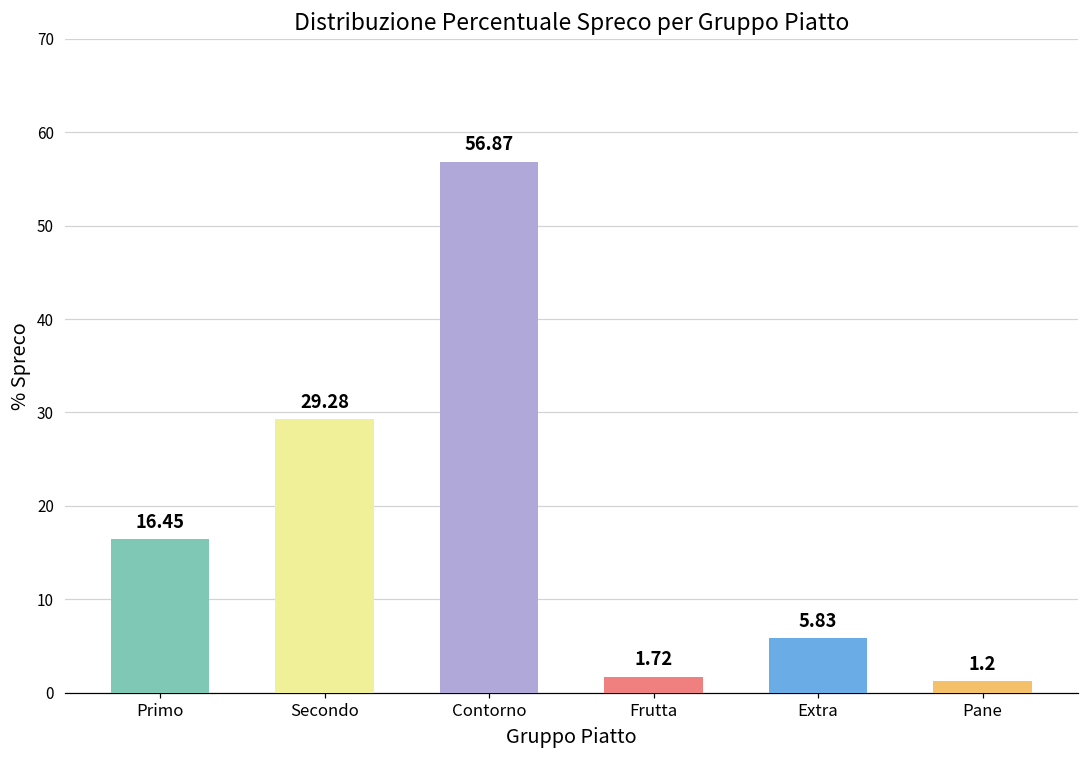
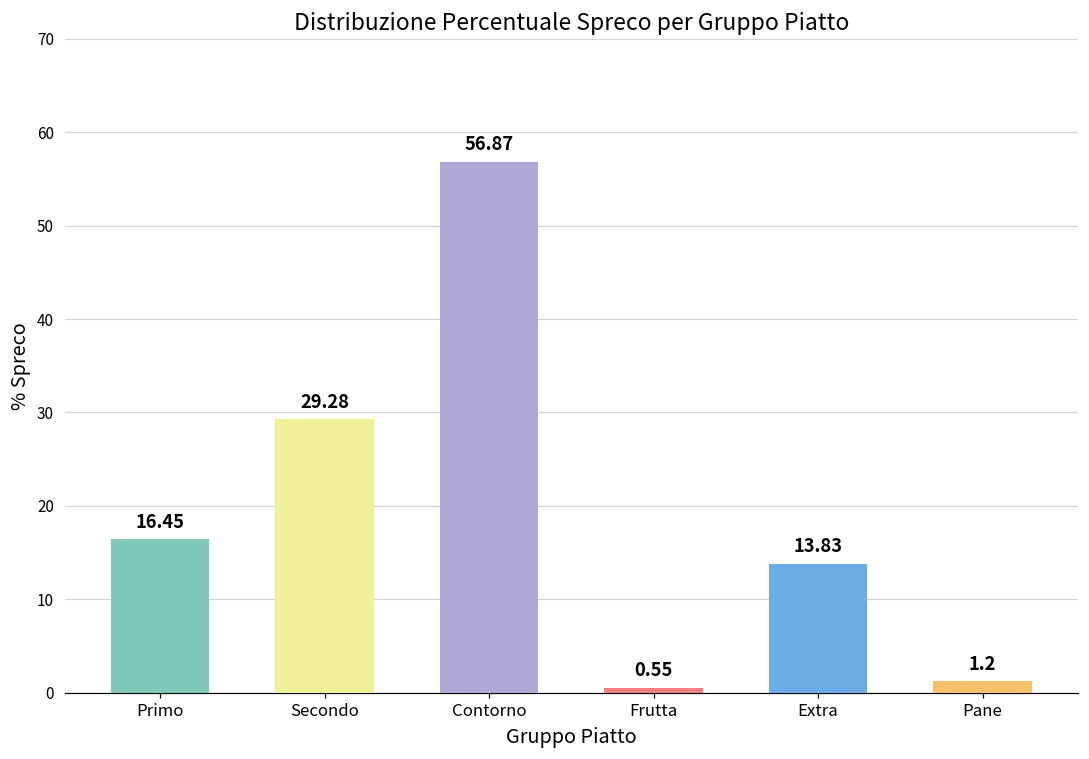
  {
    "Primo": 16.45,
    "Secondo": 29.28,
    "Contorno": 56.87,
-   "Frutta": 1.72,
-   "Extra": 5.83,
+   "Frutta": 0.55,
+   "Extra": 13.83,
    "Pane": 1.2
  }
